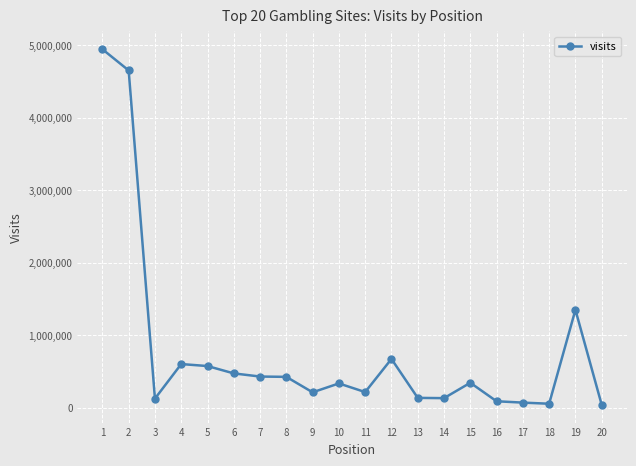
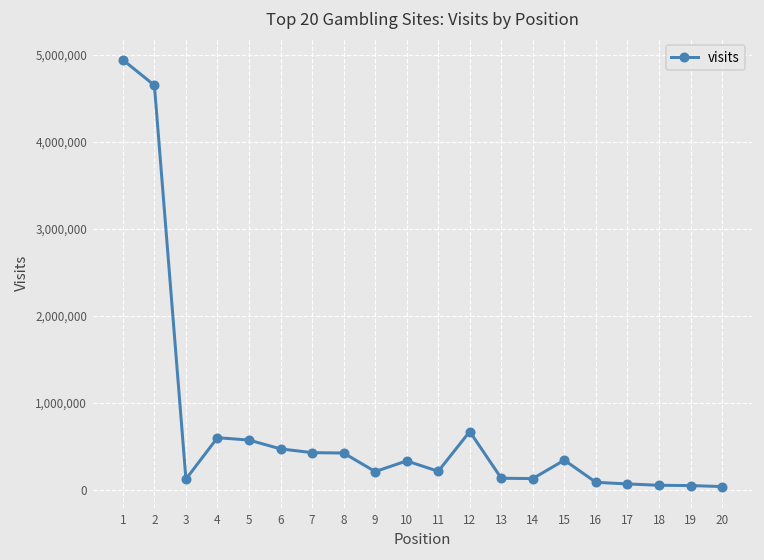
  {
    "1": "4,900,000",
    "2": "4,700,000",
    "3": "100,000",
    "4": "600,000",
    "5": "600,000",
    "6": "500,000",
    "7": "400,000",
    "8": "400,000",
    "9": "200,000",
    "10": "300,000",
    "11": "200,000",
    "12": "700,000",
    "13": "100,000",
    "14": "100,000",
    "15": "300,000",
    "16": "100,000",
    "17": "100,000",
    "18": "100,000",
-   "19": "1,300,000",
+   "19": "0",
    "20": "0"
  }
